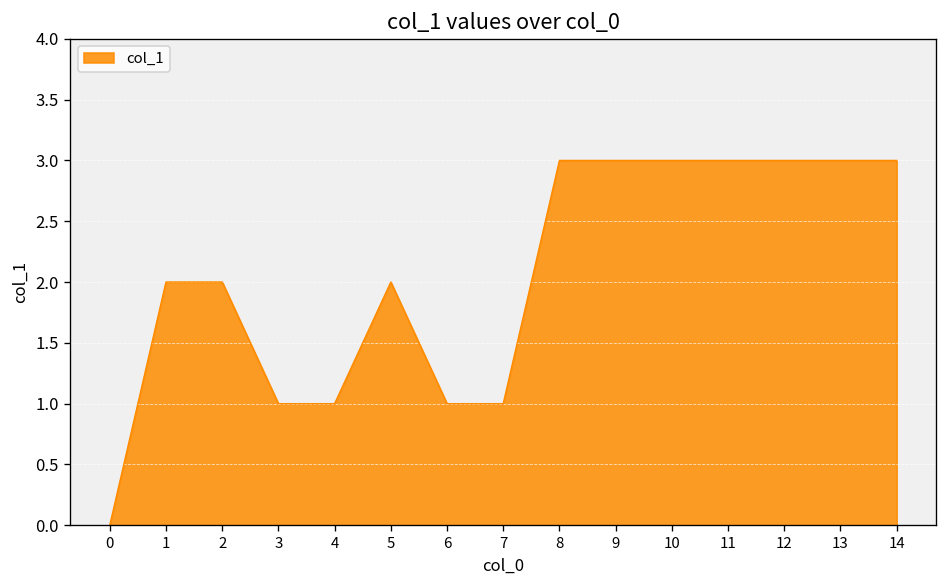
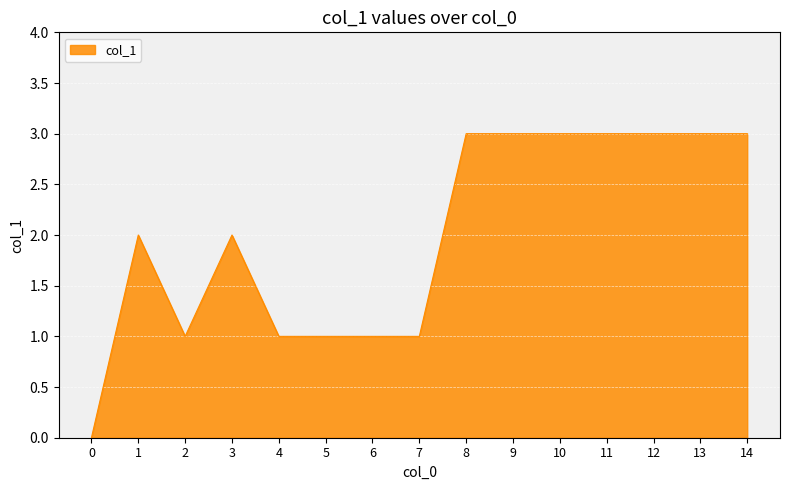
  {
    "0": 0,
    "1": 2,
-   "2": 2,
-   "3": 1,
+   "2": 1,
+   "3": 2,
    "4": 1,
-   "5": 2,
+   "5": 1,
    "6": 1,
    "7": 1,
    "8": 3,
    "9": 3,
    "10": 3,
    "11": 3,
    "12": 3,
    "13": 3,
    "14": 3
  }
